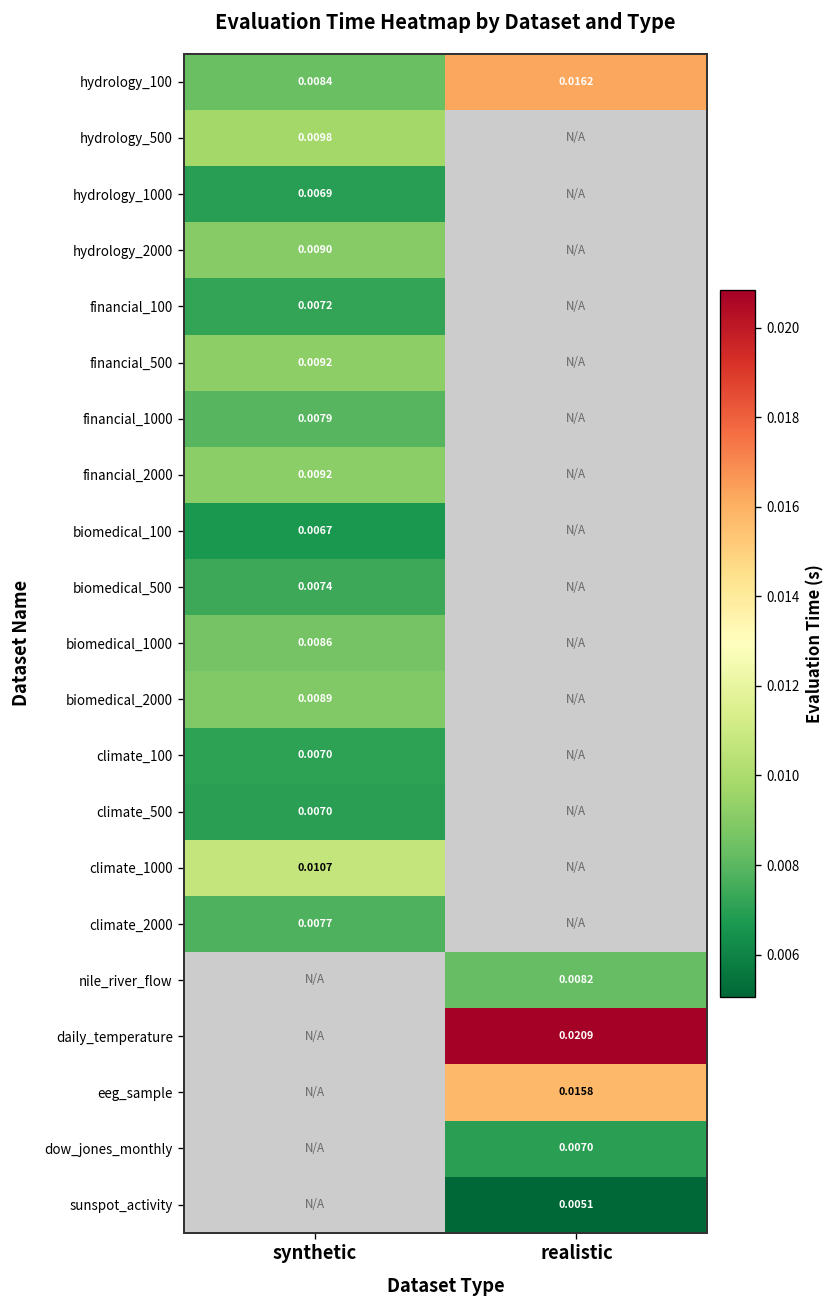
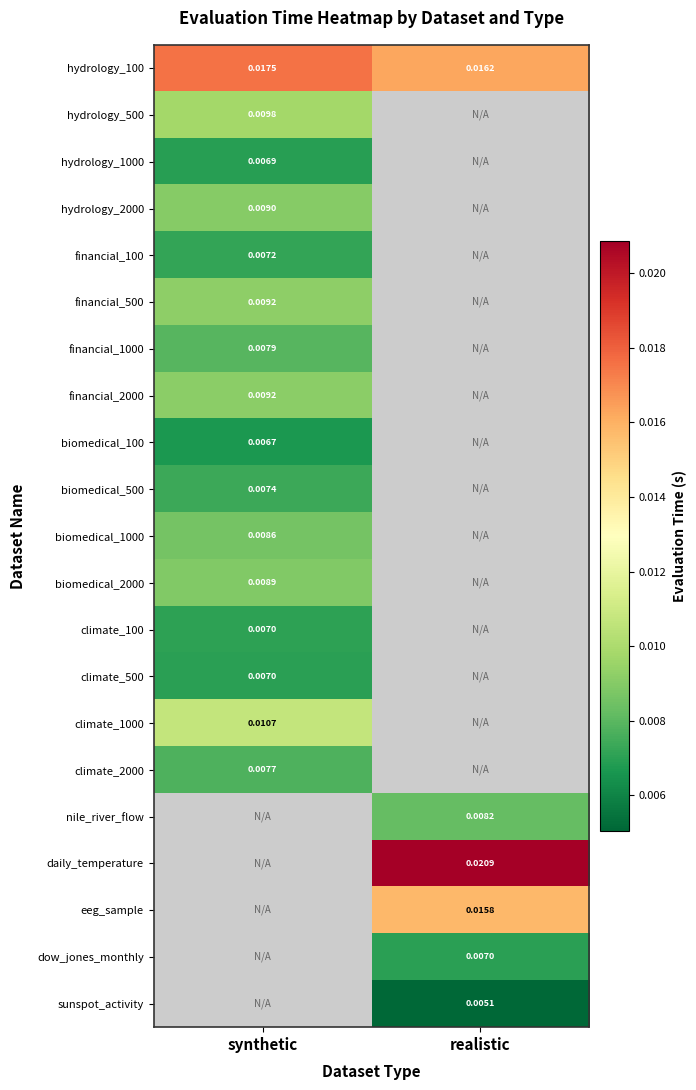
  {
    "hydrology_100": {
-     "synthetic": 0.0084,
+     "synthetic": 0.0175,
      "realistic": 0.0162
    },
    "hydrology_500": {
      "synthetic": 0.0098
    },
    "hydrology_1000": {
      "synthetic": 0.0069
    },
    "hydrology_2000": {
      "synthetic": 0.0090
    },
    "financial_100": {
      "synthetic": 0.0072
    },
    "financial_500": {
      "synthetic": 0.0092
    },
    "financial_1000": {
      "synthetic": 0.0079
    },
    "financial_2000": {
      "synthetic": 0.0092
    },
    "biomedical_100": {
      "synthetic": 0.0067
    },
    "biomedical_500": {
      "synthetic": 0.0074
    },
    "biomedical_1000": {
      "synthetic": 0.0086
    },
    "biomedical_2000": {
      "synthetic": 0.0089
    },
    "climate_100": {
      "synthetic": 0.0070
    },
    "climate_500": {
      "synthetic": 0.0070
    },
    "climate_1000": {
      "synthetic": 0.0107
    },
    "climate_2000": {
      "synthetic": 0.0077
    },
    "nile_river_flow": {
      "realistic": 0.0082
    },
    "daily_temperature": {
      "realistic": 0.0209
    },
    "eeg_sample": {
      "realistic": 0.0158
    },
    "dow_jones_monthly": {
      "realistic": 0.0070
    },
    "sunspot_activity": {
      "realistic": 0.0051
    }
  }
